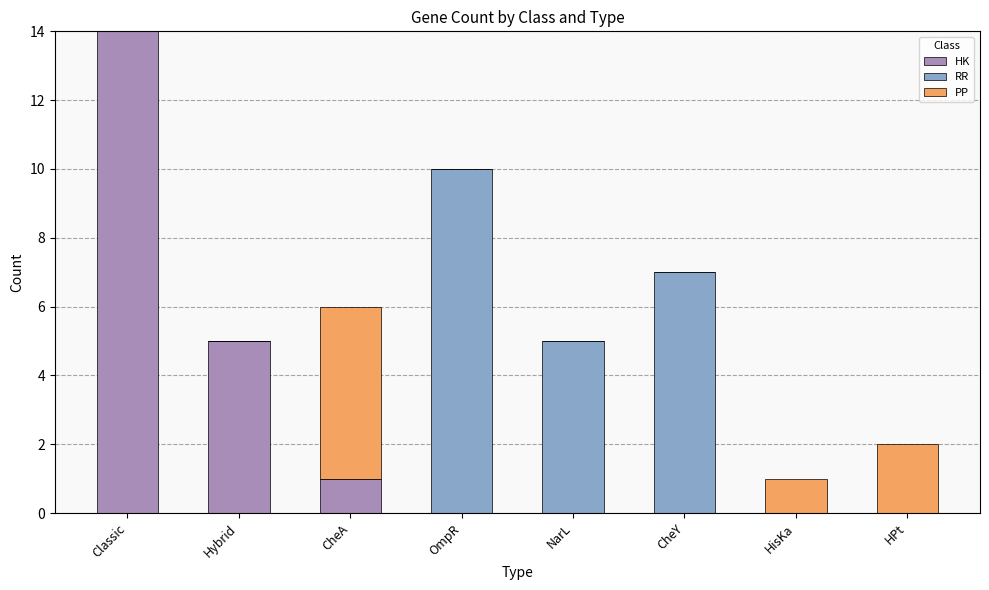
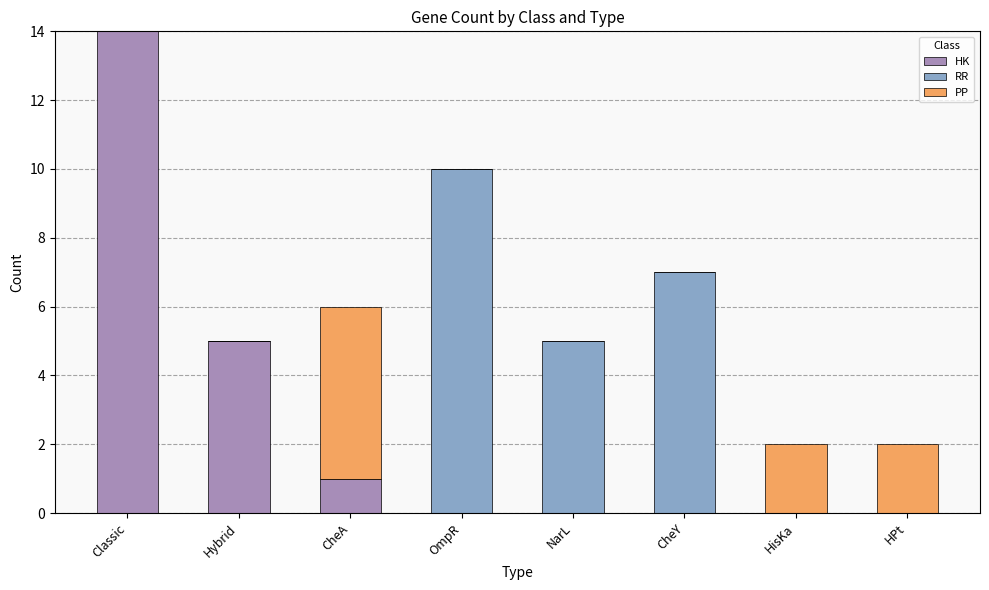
  {
    "PP": {
      "Classic": 0,
      "Hybrid": 0,
      "CheA": 5,
      "OmpR": 0,
      "NarL": 0,
      "CheY": 0,
-     "HisKa": 1,
+     "HisKa": 2,
      "HPt": 2
    }
  }
